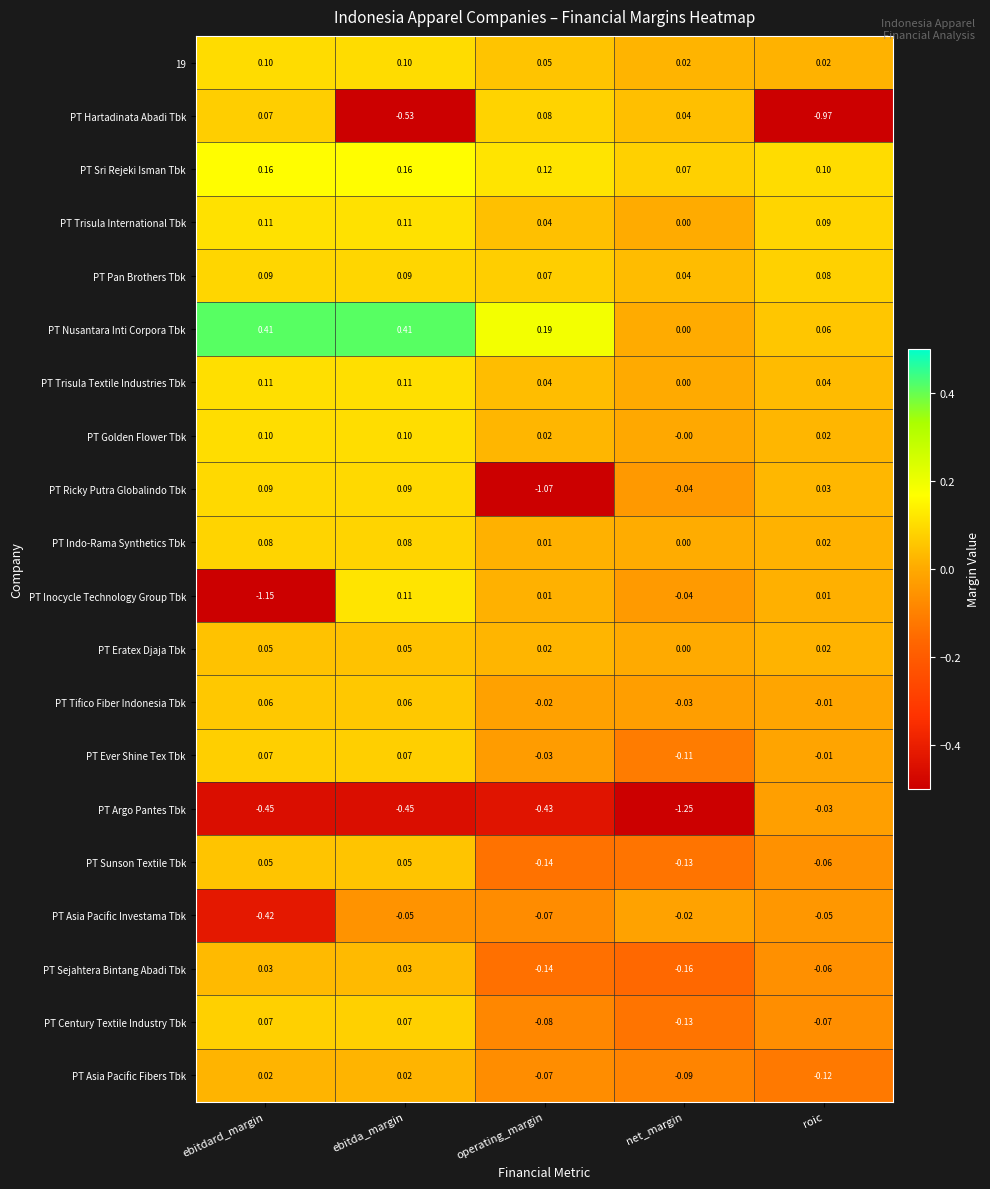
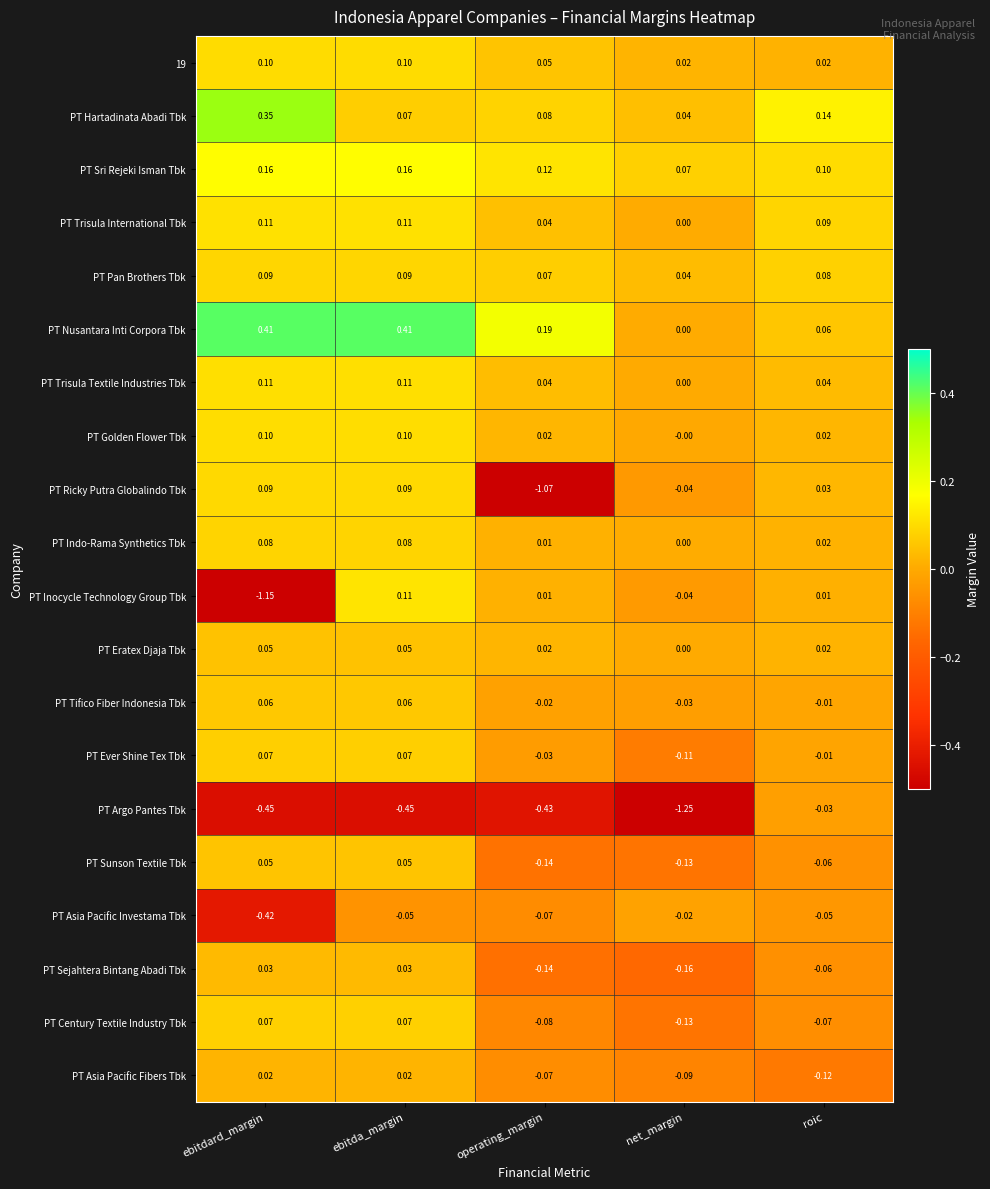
  {
    "19": {
      "ebitdard_margin": 0.10,
      "ebitda_margin": 0.10,
      "operating_margin": 0.05,
      "net_margin": 0.02,
      "roic": 0.02
    },
    "PT Hartadinata Abadi Tbk": {
-     "ebitdard_margin": 0.07,
-     "ebitda_margin": -0.53,
+     "ebitdard_margin": 0.35,
+     "ebitda_margin": 0.07,
      "operating_margin": 0.08,
      "net_margin": 0.04,
-     "roic": -0.97
+     "roic": 0.14
    },
    "PT Sri Rejeki Isman Tbk": {
      "ebitdard_margin": 0.16,
      "ebitda_margin": 0.16,
      "operating_margin": 0.12,
      "net_margin": 0.07,
      "roic": 0.10
    },
    "PT Trisula International Tbk": {
      "ebitdard_margin": 0.11,
      "ebitda_margin": 0.11,
      "operating_margin": 0.04,
      "net_margin": 0.00,
      "roic": 0.09
    },
    "PT Pan Brothers Tbk": {
      "ebitdard_margin": 0.09,
      "ebitda_margin": 0.09,
      "operating_margin": 0.07,
      "net_margin": 0.04,
      "roic": 0.08
    },
    "PT Nusantara Inti Corpora Tbk": {
      "ebitdard_margin": 0.41,
      "ebitda_margin": 0.41,
      "operating_margin": 0.19,
      "net_margin": 0.00,
      "roic": 0.06
    },
    "PT Trisula Textile Industries Tbk": {
      "ebitdard_margin": 0.11,
      "ebitda_margin": 0.11,
      "operating_margin": 0.04,
      "net_margin": 0.00,
      "roic": 0.04
    },
    "PT Golden Flower Tbk": {
      "ebitdard_margin": 0.10,
      "ebitda_margin": 0.10,
      "operating_margin": 0.02,
      "net_margin": -0.00,
      "roic": 0.02
    },
    "PT Ricky Putra Globalindo Tbk": {
      "ebitdard_margin": 0.09,
      "ebitda_margin": 0.09,
      "operating_margin": -1.07,
      "net_margin": -0.04,
      "roic": 0.03
    },
    "PT Indo-Rama Synthetics Tbk": {
      "ebitdard_margin": 0.08,
      "ebitda_margin": 0.08,
      "operating_margin": 0.01,
      "net_margin": 0.00,
      "roic": 0.02
    },
    "PT Inocycle Technology Group Tbk": {
      "ebitdard_margin": -1.15,
      "ebitda_margin": 0.11,
      "operating_margin": 0.01,
      "net_margin": -0.04,
      "roic": 0.01
    },
    "PT Eratex Djaja Tbk": {
      "ebitdard_margin": 0.05,
      "ebitda_margin": 0.05,
      "operating_margin": 0.02,
      "net_margin": 0.00,
      "roic": 0.02
    },
    "PT Tifico Fiber Indonesia Tbk": {
      "ebitdard_margin": 0.06,
      "ebitda_margin": 0.06,
      "operating_margin": -0.02,
      "net_margin": -0.03,
      "roic": -0.01
    },
    "PT Ever Shine Tex Tbk": {
      "ebitdard_margin": 0.07,
      "ebitda_margin": 0.07,
      "operating_margin": -0.03,
      "net_margin": -0.11,
      "roic": -0.01
    },
    "PT Argo Pantes Tbk": {
      "ebitdard_margin": -0.45,
      "ebitda_margin": -0.45,
      "operating_margin": -0.43,
      "net_margin": -1.25,
      "roic": -0.03
    },
    "PT Sunson Textile Tbk": {
      "ebitdard_margin": 0.05,
      "ebitda_margin": 0.05,
      "operating_margin": -0.14,
      "net_margin": -0.13,
      "roic": -0.06
    },
    "PT Asia Pacific Investama Tbk": {
      "ebitdard_margin": -0.42,
      "ebitda_margin": -0.05,
      "operating_margin": -0.07,
      "net_margin": -0.02,
      "roic": -0.05
    },
    "PT Sejahtera Bintang Abadi Tbk": {
      "ebitdard_margin": 0.03,
      "ebitda_margin": 0.03,
      "operating_margin": -0.14,
      "net_margin": -0.16,
      "roic": -0.06
    },
    "PT Century Textile Industry Tbk": {
      "ebitdard_margin": 0.07,
      "ebitda_margin": 0.07,
      "operating_margin": -0.08,
      "net_margin": -0.13,
      "roic": -0.07
    },
    "PT Asia Pacific Fibers Tbk": {
      "ebitdard_margin": 0.02,
      "ebitda_margin": 0.02,
      "operating_margin": -0.07,
      "net_margin": -0.09,
      "roic": -0.12
    }
  }
